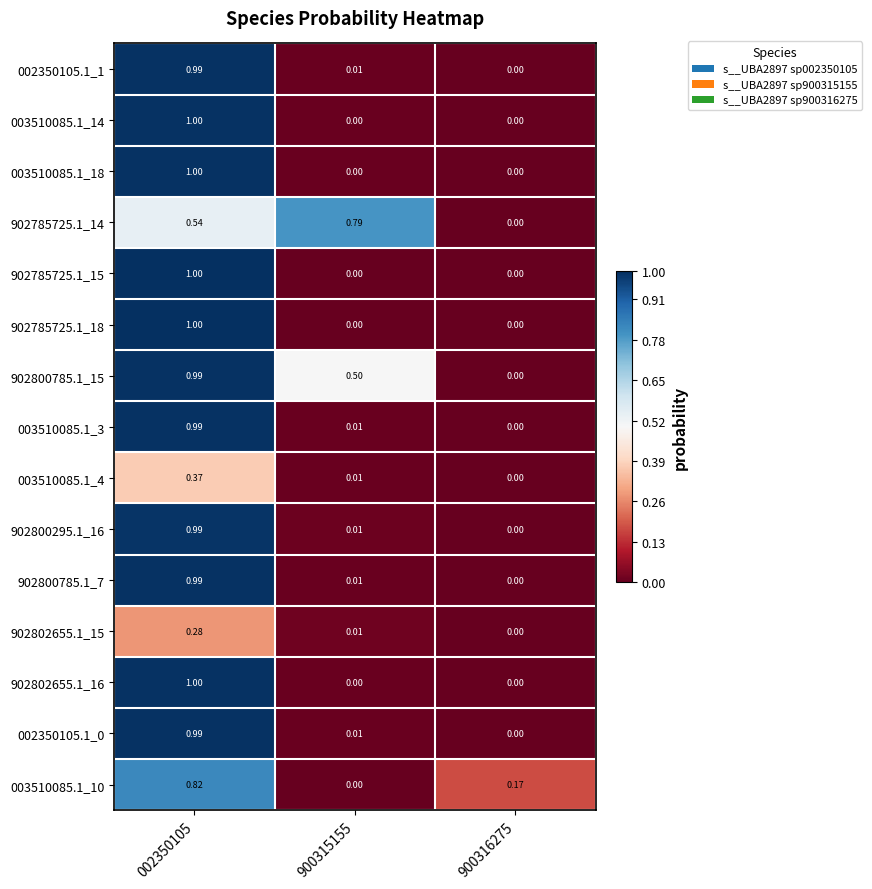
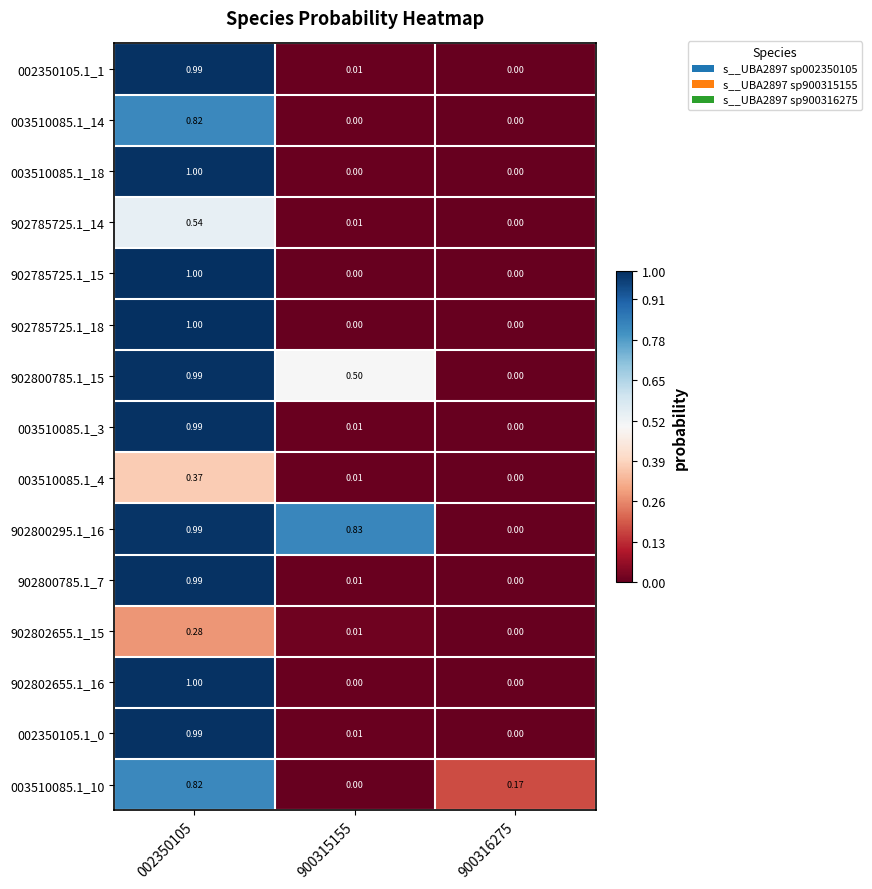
  {
    "002350105.1_1": {
      "002350105": 0.99,
      "900315155": 0.01,
      "900316275": 0.00
    },
    "003510085.1_14": {
-     "002350105": 1.00,
+     "002350105": 0.82,
      "900315155": 0.00,
      "900316275": 0.00
    },
    "003510085.1_18": {
      "002350105": 1.00,
      "900315155": 0.00,
      "900316275": 0.00
    },
    "902785725.1_14": {
      "002350105": 0.54,
-     "900315155": 0.79,
+     "900315155": 0.01,
      "900316275": 0.00
    },
    "902785725.1_15": {
      "002350105": 1.00,
      "900315155": 0.00,
      "900316275": 0.00
    },
    "902785725.1_18": {
      "002350105": 1.00,
      "900315155": 0.00,
      "900316275": 0.00
    },
    "902800785.1_15": {
      "002350105": 0.99,
      "900315155": 0.50,
      "900316275": 0.00
    },
    "003510085.1_3": {
      "002350105": 0.99,
      "900315155": 0.01,
      "900316275": 0.00
    },
    "003510085.1_4": {
      "002350105": 0.37,
      "900315155": 0.01,
      "900316275": 0.00
    },
    "902800295.1_16": {
      "002350105": 0.99,
-     "900315155": 0.01,
+     "900315155": 0.83,
      "900316275": 0.00
    },
    "902800785.1_7": {
      "002350105": 0.99,
      "900315155": 0.01,
      "900316275": 0.00
    },
    "902802655.1_15": {
      "002350105": 0.28,
      "900315155": 0.01,
      "900316275": 0.00
    },
    "902802655.1_16": {
      "002350105": 1.00,
      "900315155": 0.00,
      "900316275": 0.00
    },
    "002350105.1_0": {
      "002350105": 0.99,
      "900315155": 0.01,
      "900316275": 0.00
    },
    "003510085.1_10": {
      "002350105": 0.82,
      "900315155": 0.00,
      "900316275": 0.17
    }
  }
